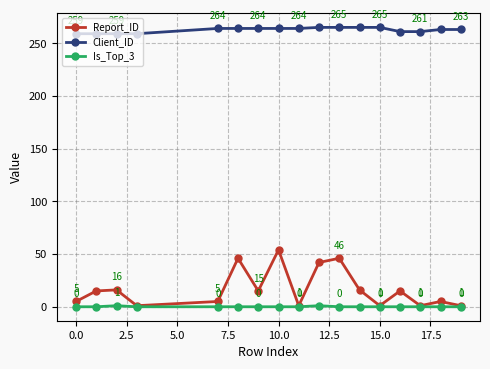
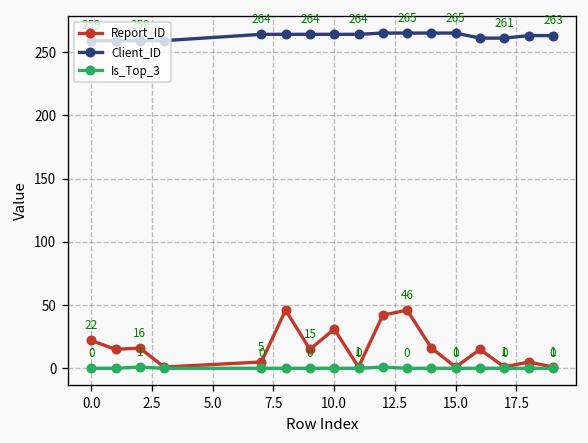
  {
    "Report_ID": {
-     "0.0": 5,
-     "10.0": 54
+     "0.0": 22,
+     "10.0": 31
    },
    "Client_ID": {
      "15.0": 265
    },
    "Is_Top_3": {
      "0.0": 0
    }
  }
